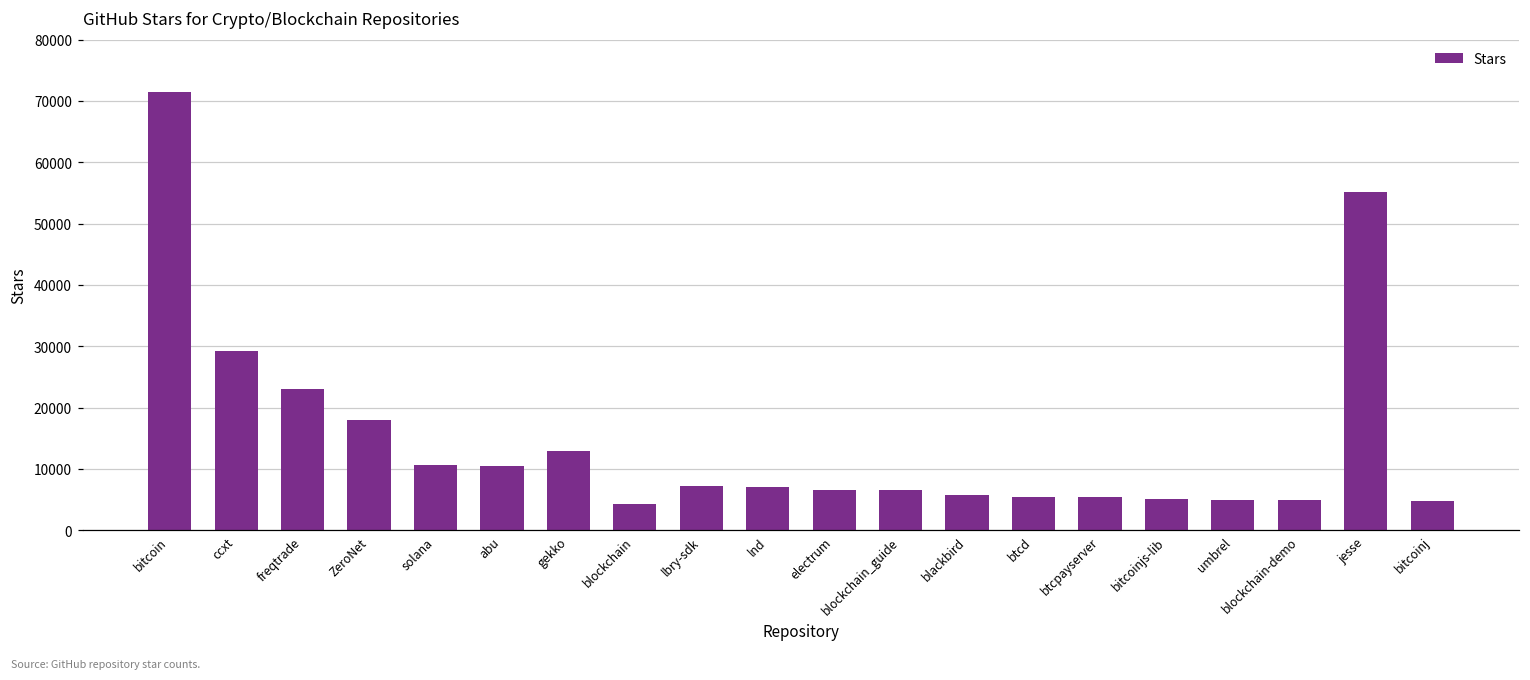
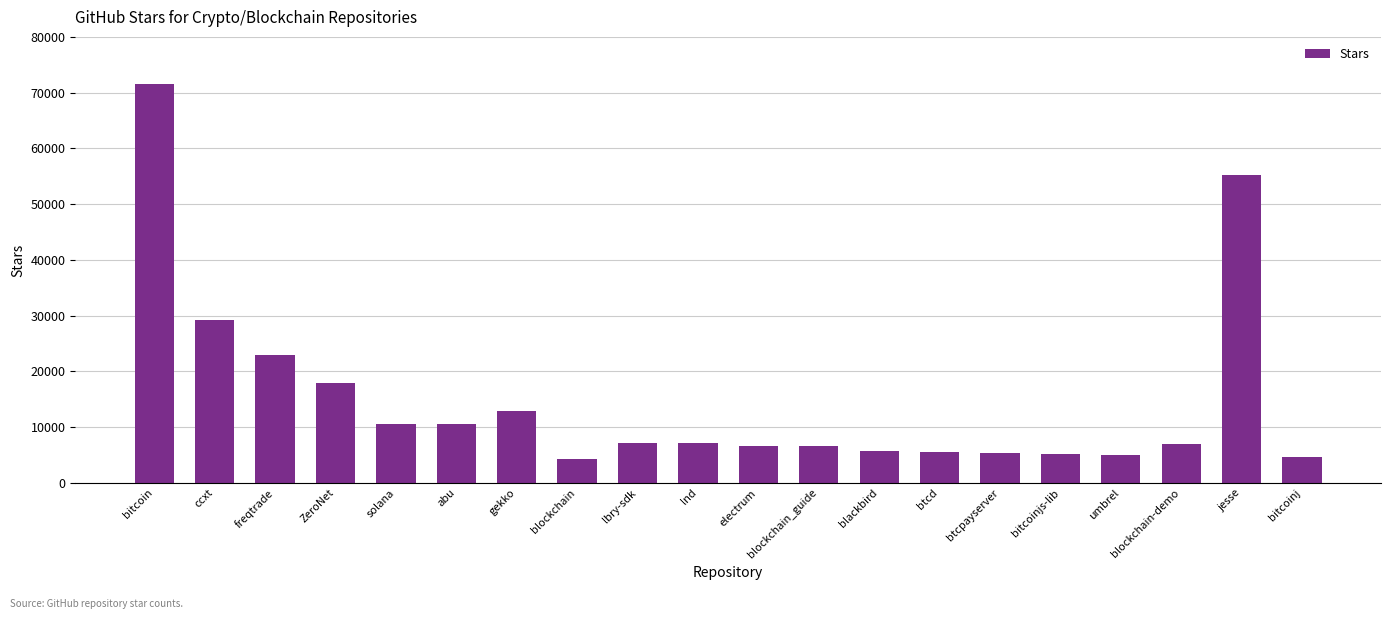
  {
    "bitcoin": 72000,
    "ccxt": 29000,
    "freqtrade": 23000,
    "ZeroNet": 18000,
    "solana": 11000,
    "abu": 11000,
    "gekko": 13000,
    "blockchain": 4000,
    "lbry-sdk": 7000,
    "lnd": 7000,
    "electrum": 7000,
    "blockchain_guide": 7000,
    "blackbird": 6000,
    "btcd": 6000,
    "btcpayserver": 5000,
    "bitcoinjs-lib": 5000,
    "umbrel": 5000,
-   "blockchain-demo": 5000,
+   "blockchain-demo": 7000,
    "jesse": 55000,
    "bitcoinj": 5000
  }
